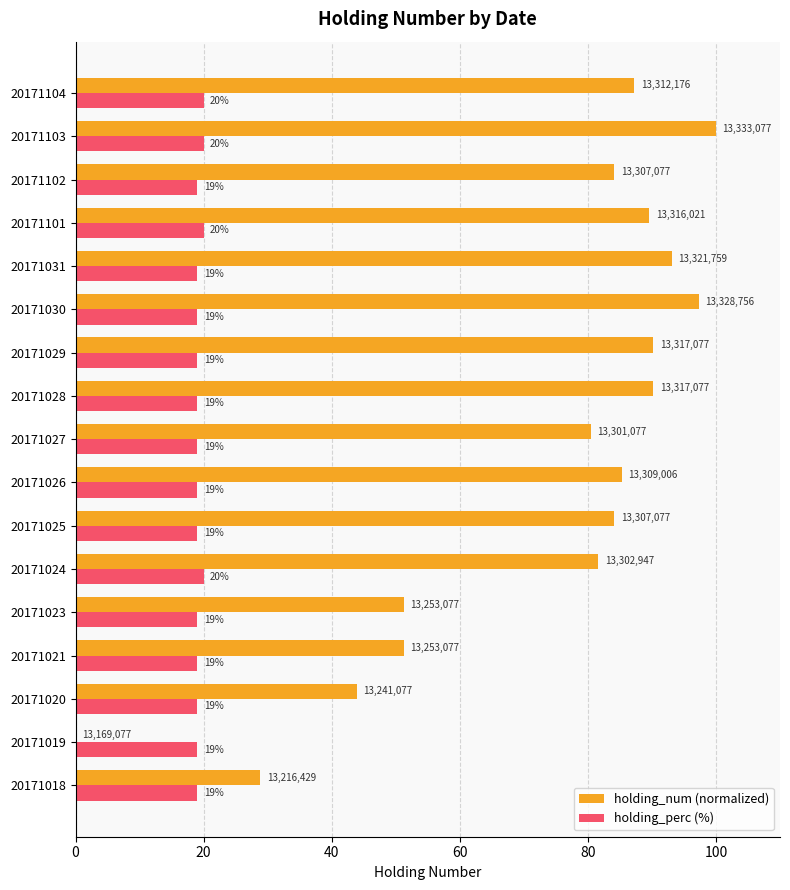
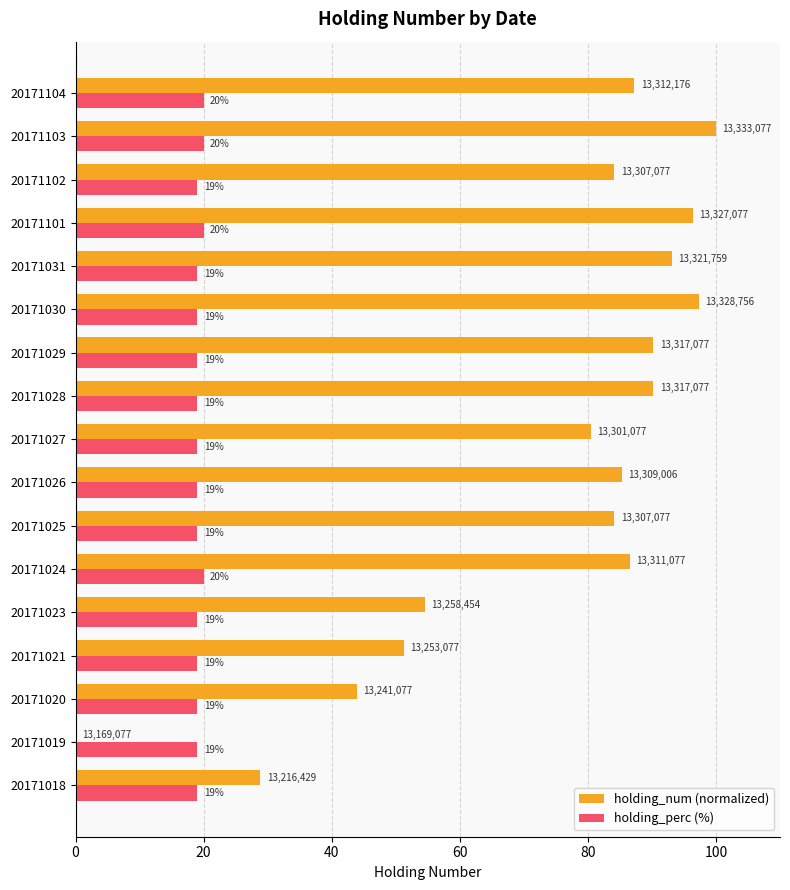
  {
    "holding_num (normalized)": {
-     "20171101": "13,316,021",
-     "20171024": "13,302,947",
-     "20171023": "13,253,077"
+     "20171101": "13,327,077",
+     "20171024": "13,311,077",
+     "20171023": "13,258,454"
    },
    "holding_perc (%)": {
      "20171104": "20%",
      "20171103": "20%",
      "20171102": "19%",
      "20171101": "20%",
      "20171031": "19%",
      "20171030": "19%",
      "20171029": "19%",
      "20171028": "19%",
      "20171027": "19%",
      "20171026": "19%",
      "20171025": "19%",
      "20171024": "20%",
      "20171023": "19%",
      "20171021": "19%",
      "20171020": "19%",
      "20171019": "19%",
      "20171018": "19%"
    }
  }
